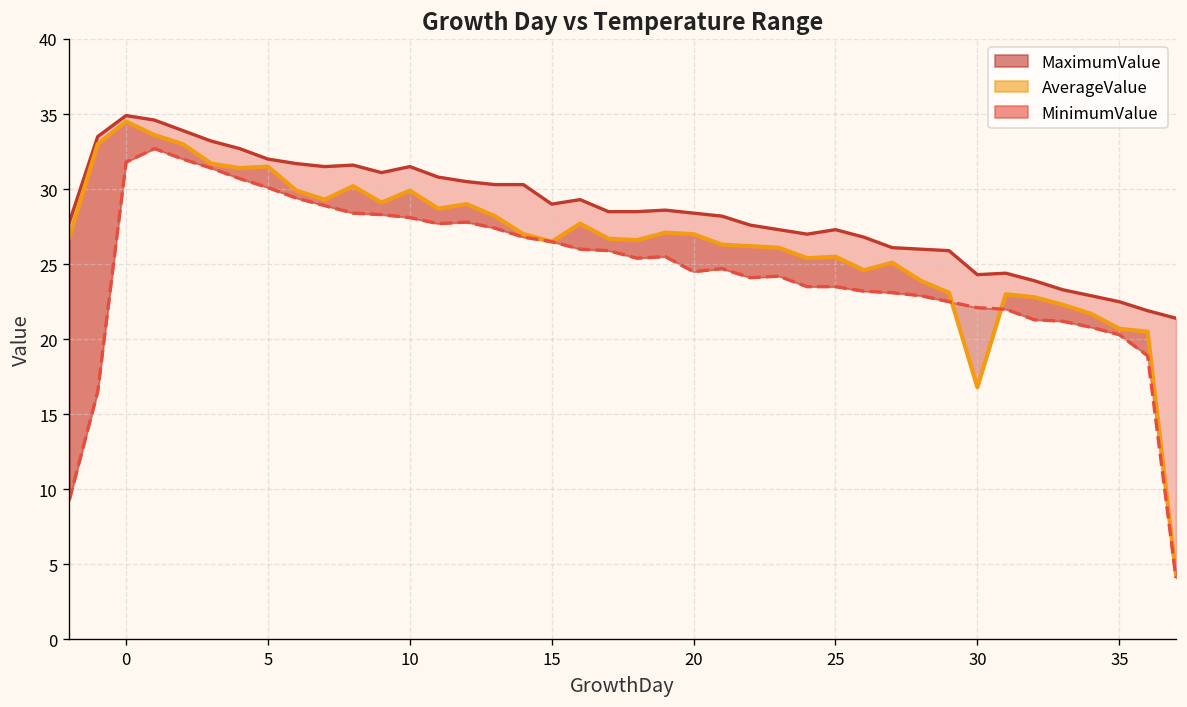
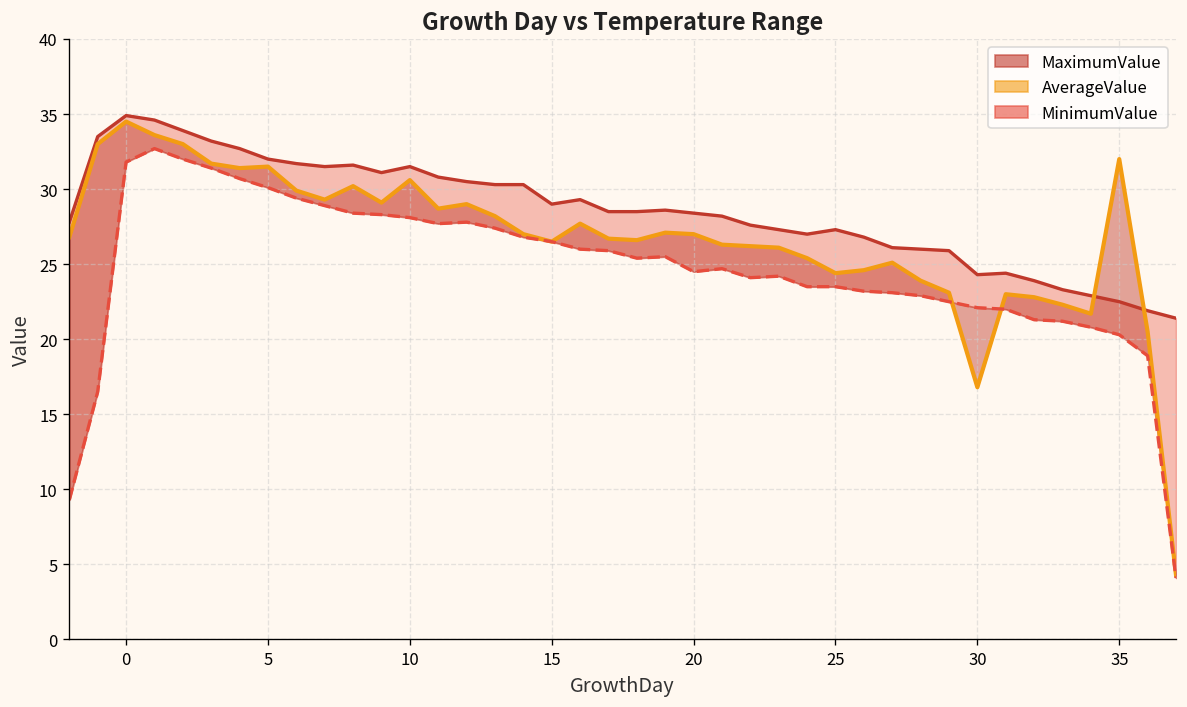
  {
    "AverageValue": {
-     "10": 29.9,
-     "25": 25.5,
+     "10": 30.6,
+     "25": 24.4,
      "30": 16.8,
-     "35": 20.7
+     "35": 32.0
    }
  }
